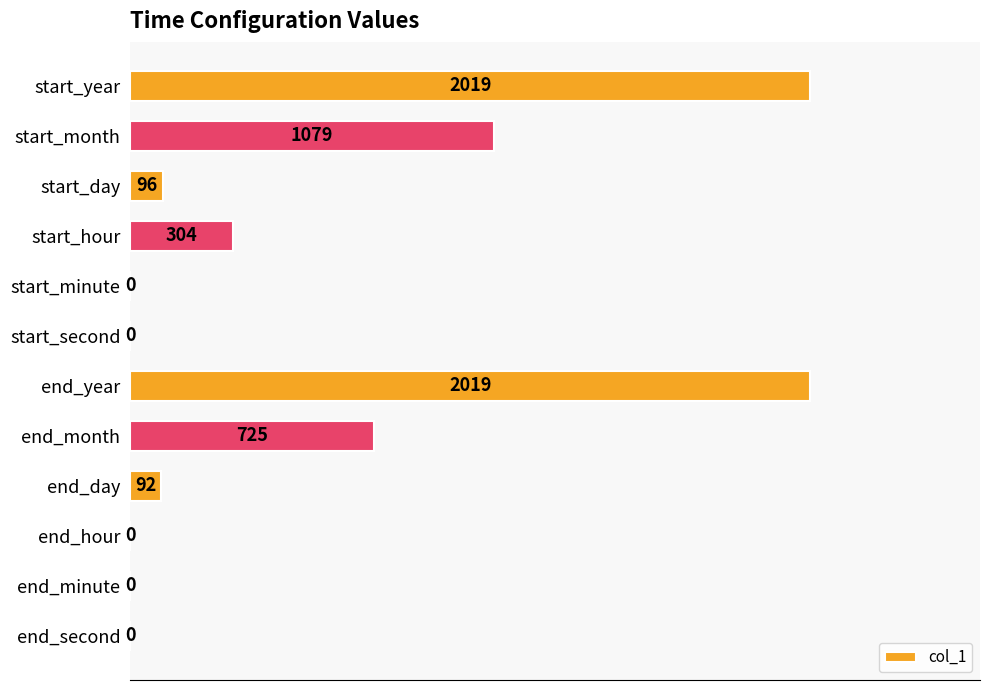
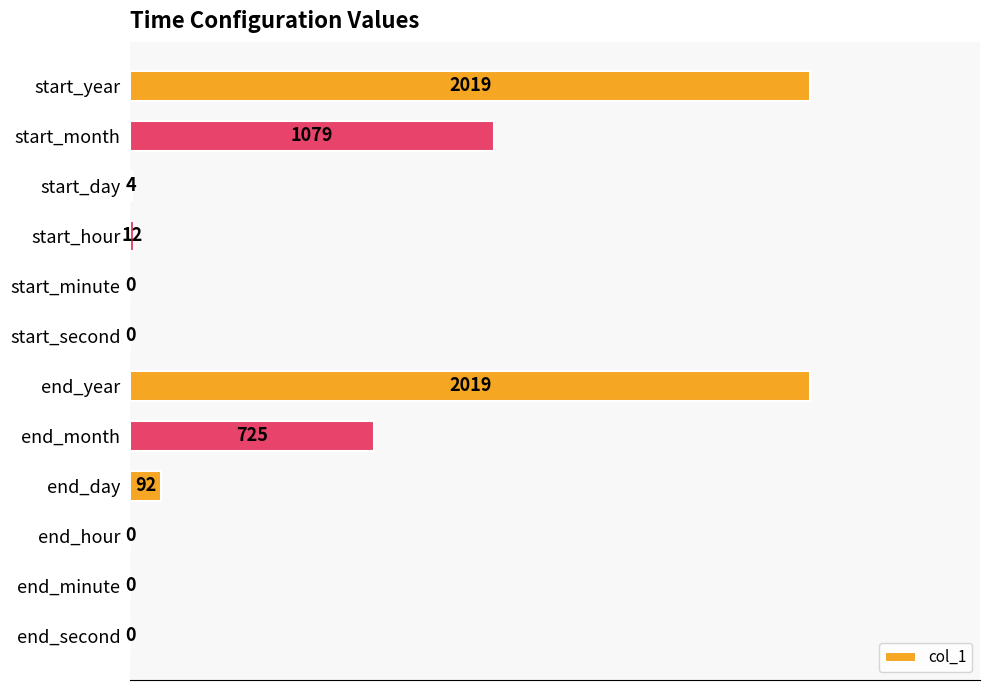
  {
    "start_year": 2019,
    "start_month": 1079,
-   "start_day": 96,
-   "start_hour": 304,
+   "start_day": 4,
+   "start_hour": 12,
    "start_minute": 0,
    "start_second": 0,
    "end_year": 2019,
    "end_month": 725,
    "end_day": 92,
    "end_hour": 0,
    "end_minute": 0,
    "end_second": 0
  }
